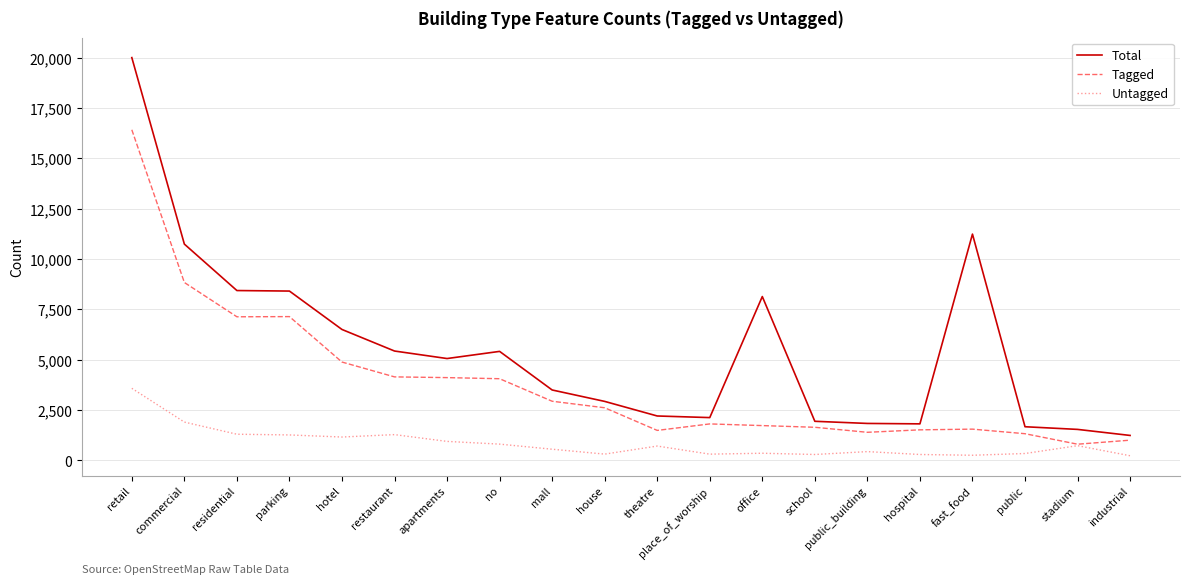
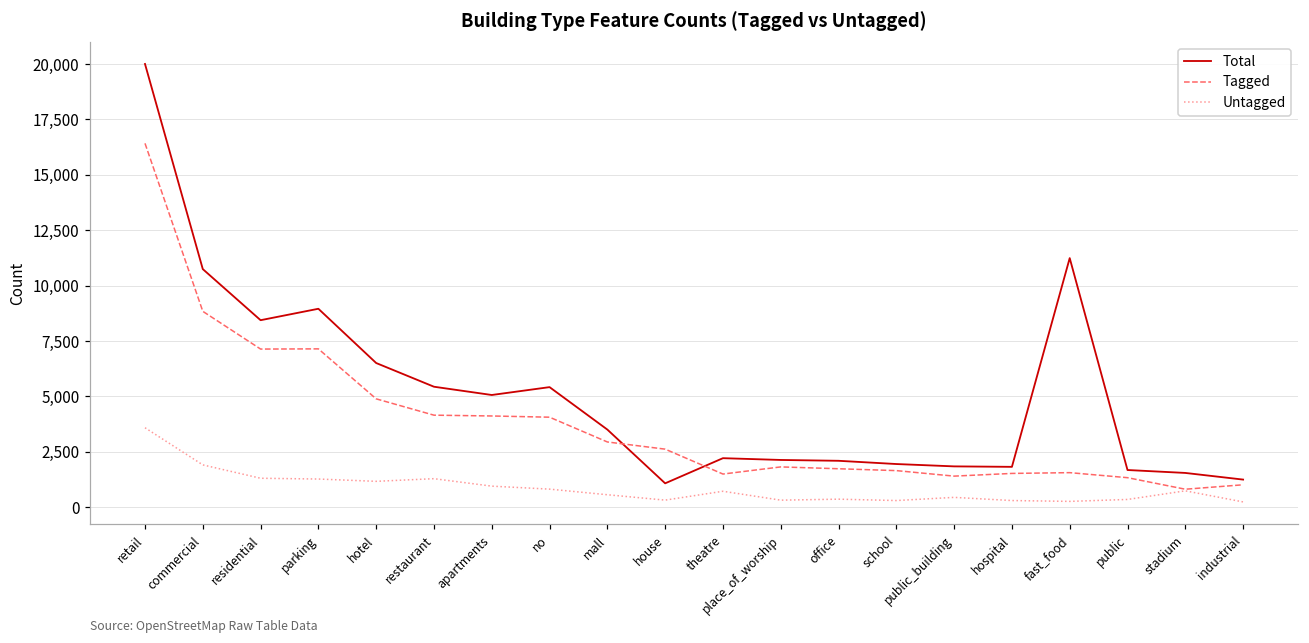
  {
    "Total": {
      "retail": "20,000",
      "commercial": "10,700",
      "residential": "8,400",
-     "parking": "8,400",
+     "parking": "9,000",
      "hotel": "6,500",
      "restaurant": "5,400",
      "apartments": "5,100",
      "no": "5,400",
      "mall": "3,500",
-     "house": "2,900",
+     "house": "1,100",
      "theatre": "2,200",
      "place_of_worship": "2,100",
-     "office": "8,100",
+     "office": "2,100",
      "school": "1,900",
      "public_building": "1,800",
      "hospital": "1,800",
      "fast_food": "11,200",
      "public": "1,700",
      "stadium": "1,500",
      "industrial": "1,200"
    },
    "Tagged": {
      "retail": "16,400",
      "commercial": "8,800",
      "residential": "7,100",
      "parking": "7,100",
      "hotel": "4,900",
      "restaurant": "4,200",
      "apartments": "4,100",
      "no": "4,100",
      "mall": "2,900",
      "house": "2,600",
      "theatre": "1,500",
      "place_of_worship": "1,800",
      "office": "1,700",
      "school": "1,600",
      "public_building": "1,400",
      "hospital": "1,500",
      "fast_food": "1,600",
      "public": "1,300",
      "industrial": "1,000"
    },
    "Untagged": {
      "retail": "3,600",
      "commercial": "1,900",
      "residential": "1,300",
      "parking": "1,300",
      "hotel": "1,200",
      "restaurant": "1,300",
      "apartments": "900",
      "no": "800",
      "mall": "600",
      "house": "300",
      "theatre": "700",
      "place_of_worship": "300",
      "office": "400",
      "school": "300",
      "public_building": "400",
      "hospital": "300",
      "fast_food": "300",
      "public": "300",
      "industrial": "200"
    }
  }
